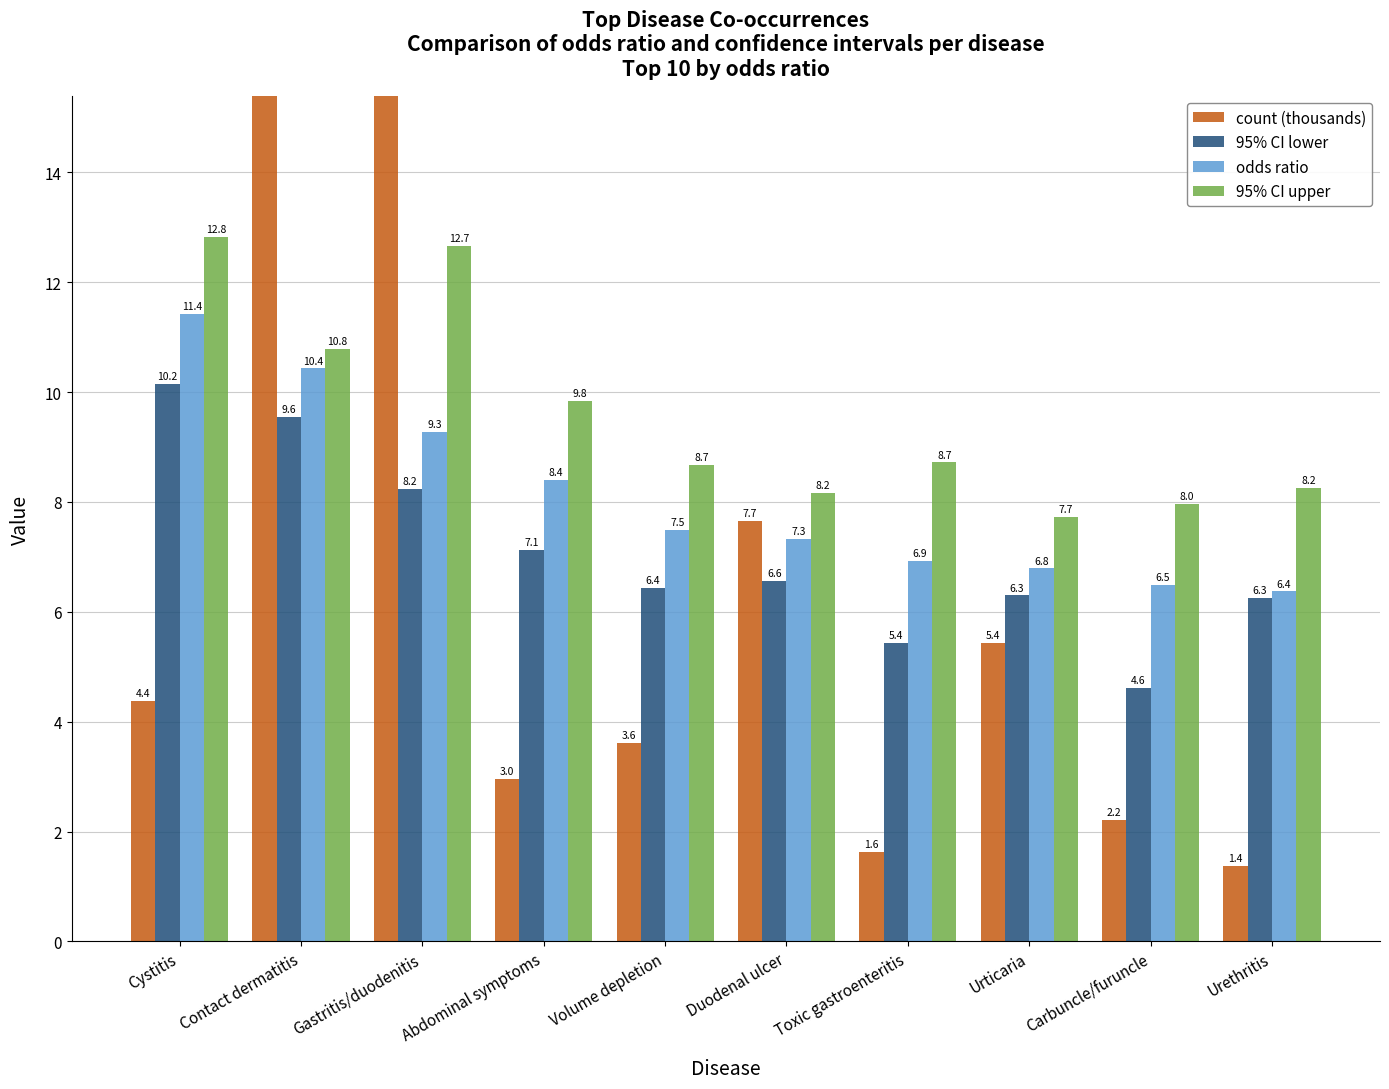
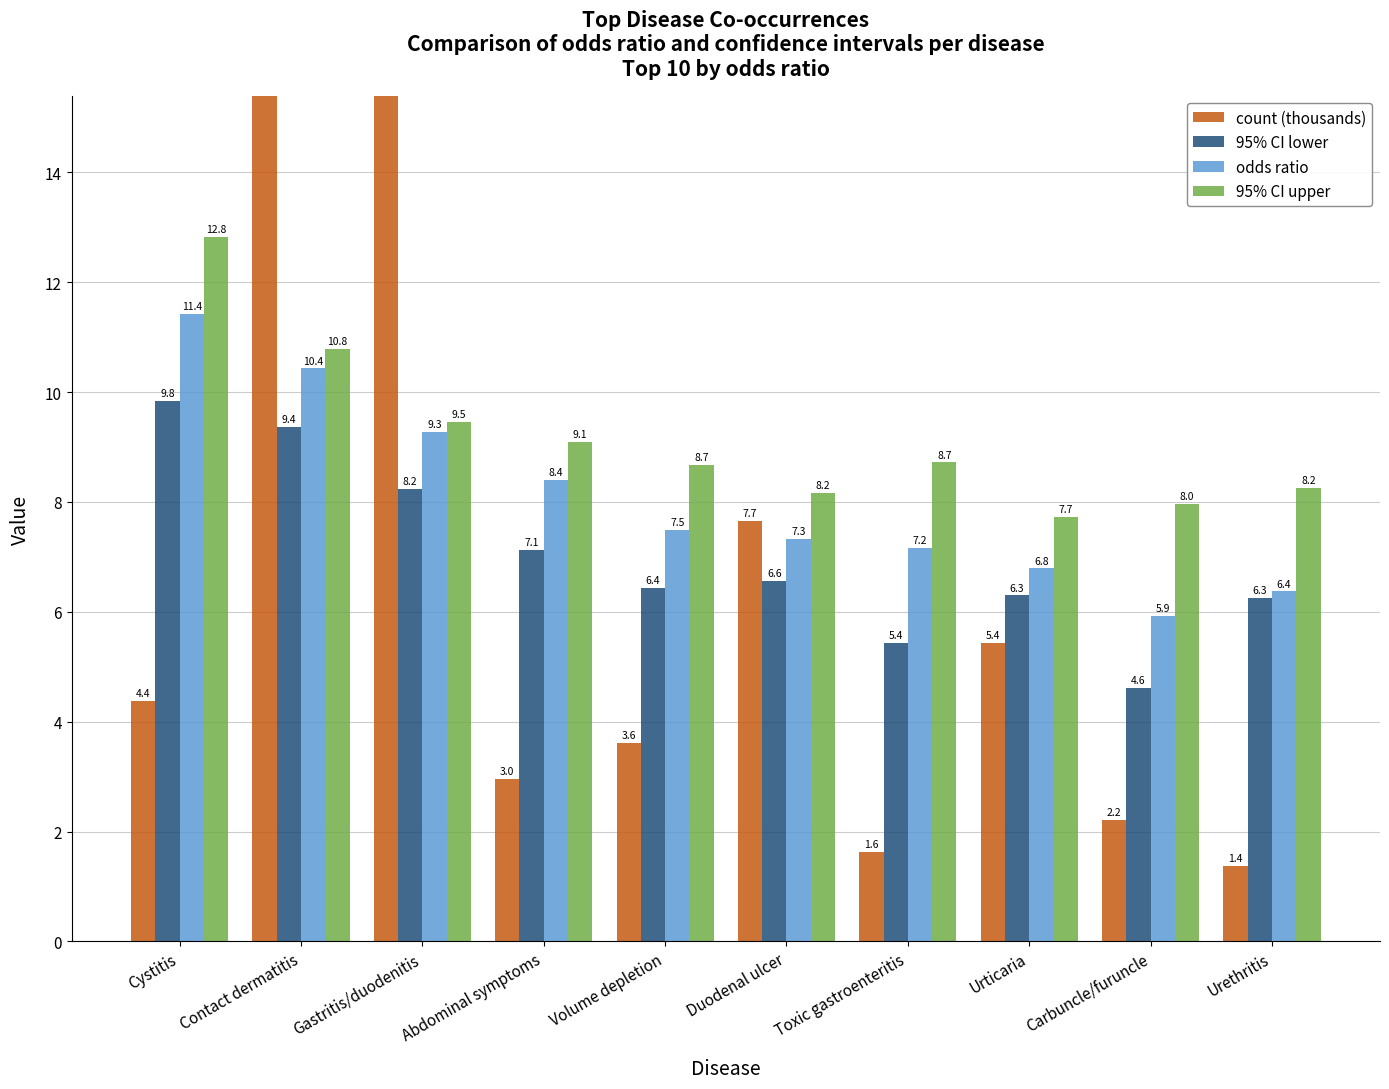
  {
    "count (thousands)": {
      "Cystitis": 4.4,
      "Abdominal symptoms": 3.0,
      "Volume depletion": 3.6,
      "Duodenal ulcer": 7.7,
      "Toxic gastroenteritis": 1.6,
      "Urticaria": 5.4,
      "Carbuncle/furuncle": 2.2,
      "Urethritis": 1.4
    },
    "95% CI lower": {
-     "Cystitis": 10.2,
-     "Contact dermatitis": 9.6,
+     "Cystitis": 9.8,
+     "Contact dermatitis": 9.4,
      "Gastritis/duodenitis": 8.2,
      "Abdominal symptoms": 7.1,
      "Volume depletion": 6.4,
      "Duodenal ulcer": 6.6,
      "Toxic gastroenteritis": 5.4,
      "Urticaria": 6.3,
      "Carbuncle/furuncle": 4.6,
      "Urethritis": 6.3
    },
    "odds ratio": {
      "Cystitis": 11.4,
      "Contact dermatitis": 10.4,
      "Gastritis/duodenitis": 9.3,
      "Abdominal symptoms": 8.4,
      "Volume depletion": 7.5,
      "Duodenal ulcer": 7.3,
-     "Toxic gastroenteritis": 6.9,
+     "Toxic gastroenteritis": 7.2,
      "Urticaria": 6.8,
-     "Carbuncle/furuncle": 6.5,
+     "Carbuncle/furuncle": 5.9,
      "Urethritis": 6.4
    },
    "95% CI upper": {
      "Cystitis": 12.8,
      "Contact dermatitis": 10.8,
-     "Gastritis/duodenitis": 12.7,
-     "Abdominal symptoms": 9.8,
+     "Gastritis/duodenitis": 9.5,
+     "Abdominal symptoms": 9.1,
      "Volume depletion": 8.7,
      "Duodenal ulcer": 8.2,
      "Toxic gastroenteritis": 8.7,
      "Urticaria": 7.7,
      "Carbuncle/furuncle": 8.0,
      "Urethritis": 8.2
    }
  }
